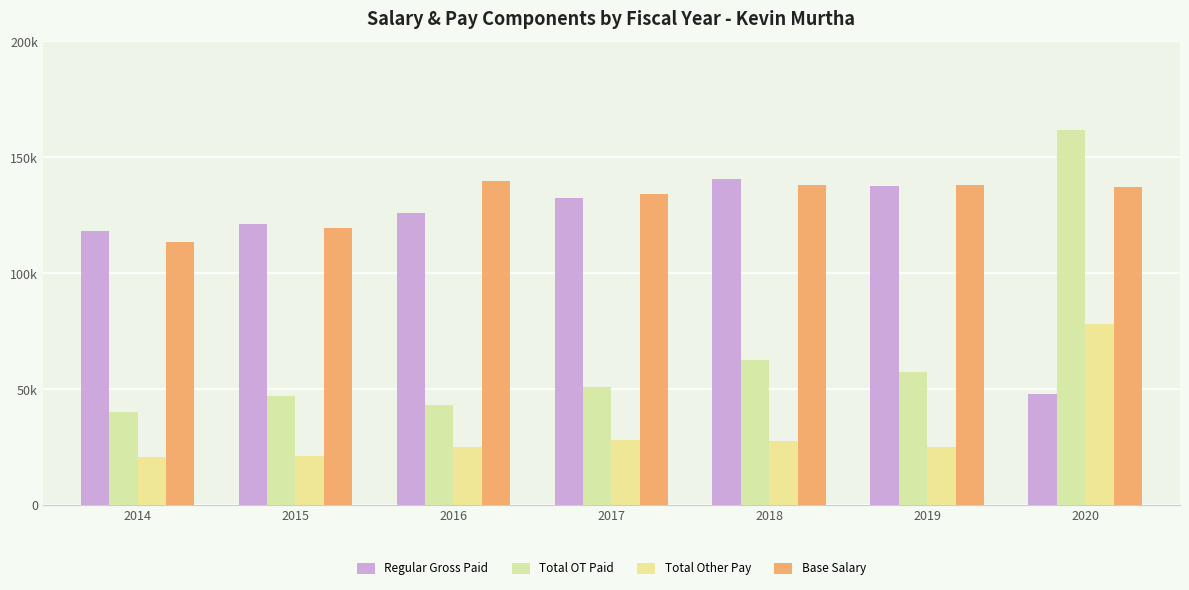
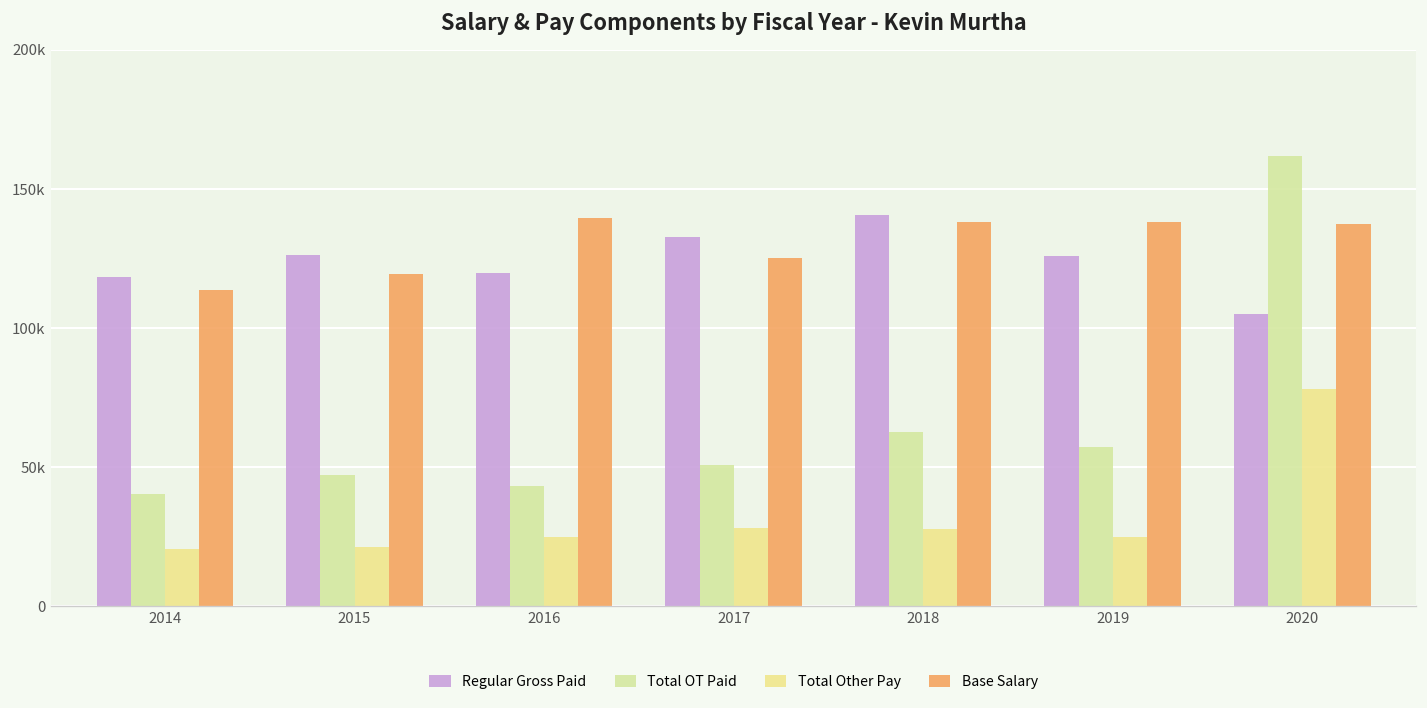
  {
    "Regular Gross Paid": {
      "2014": 118000,
-     "2015": 121000,
-     "2016": 126000,
+     "2015": 126000,
+     "2016": 120000,
      "2017": 133000,
      "2018": 141000,
-     "2019": 138000,
-     "2020": 48000
+     "2019": 126000,
+     "2020": 105000
    },
    "Base Salary": {
      "2014": 114000,
      "2015": 119000,
      "2016": 140000,
-     "2017": 134000,
+     "2017": 125000,
      "2018": 138000,
      "2019": 138000,
      "2020": 137000
    }
  }
